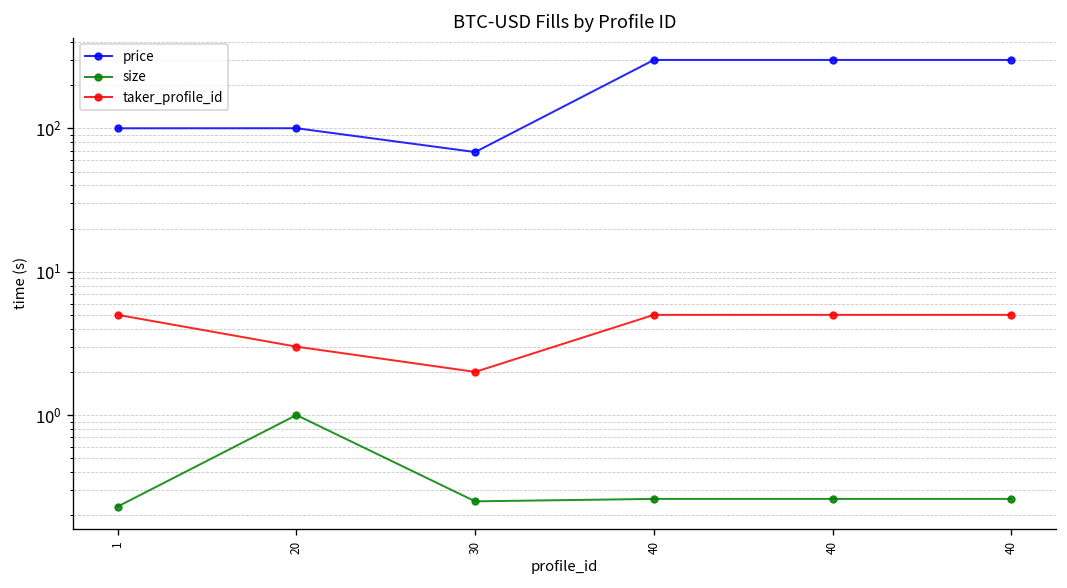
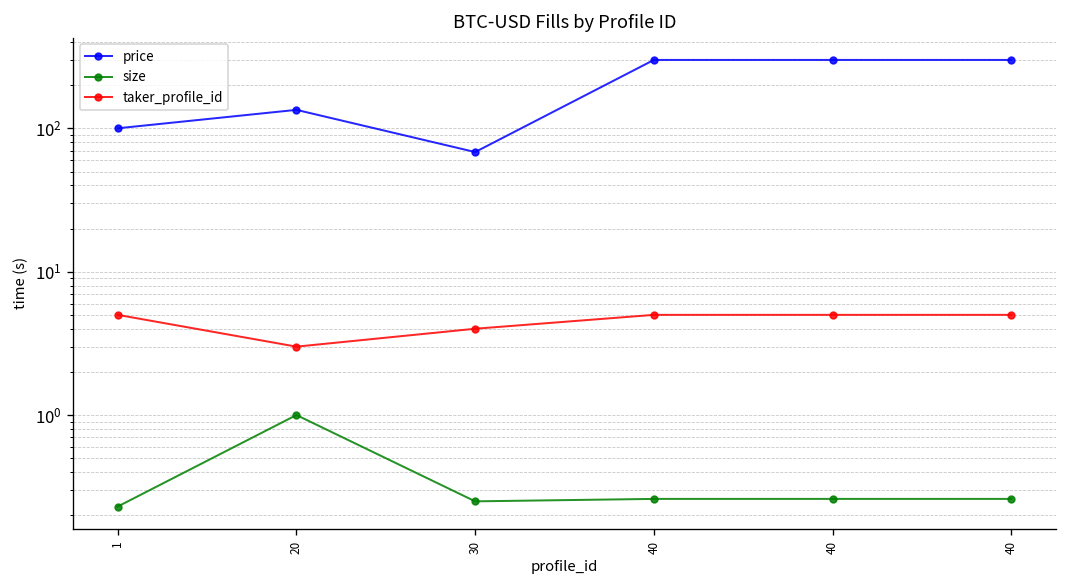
  {
    "price": {
      "1": 100,
-     "20": 100,
+     "20": 130,
      "30": 70
    },
    "size": {
      "1": 0.23,
      "20": 1,
      "30": 0.25
    },
    "taker_profile_id": {
      "1": 5,
      "20": 3,
-     "30": 2
+     "30": 4
    }
  }
